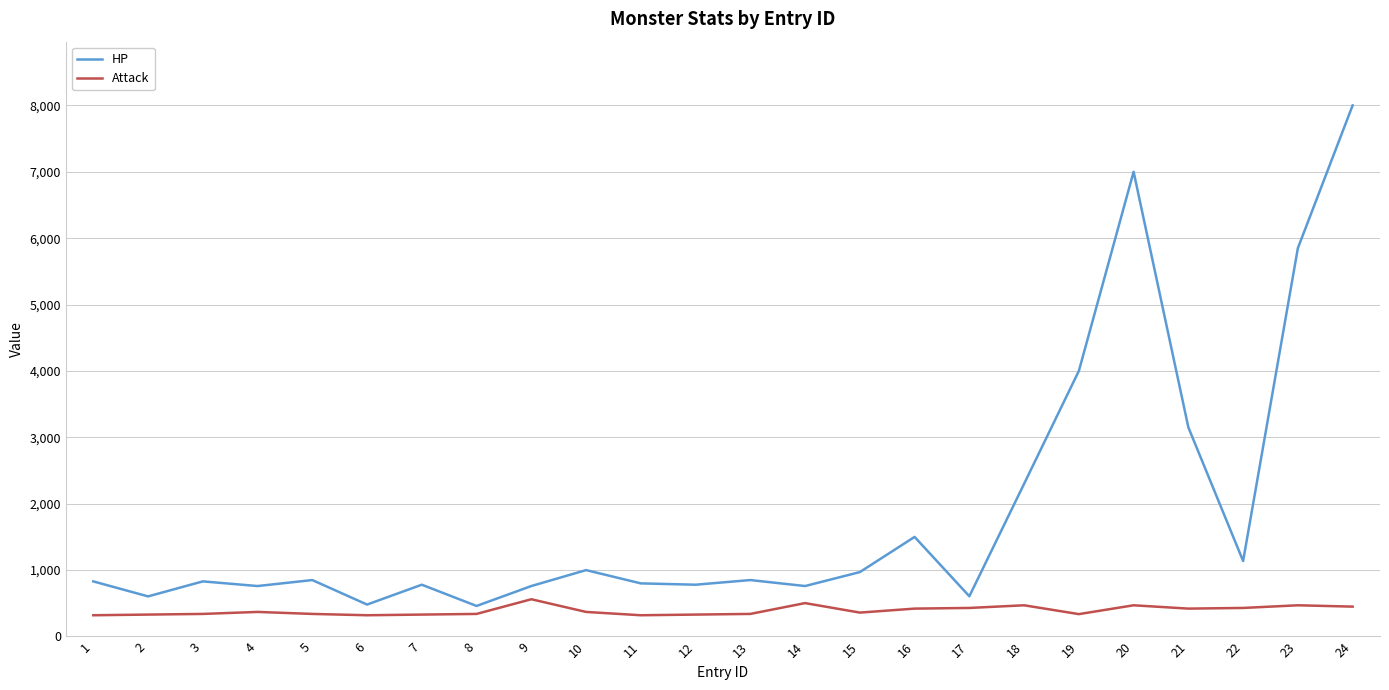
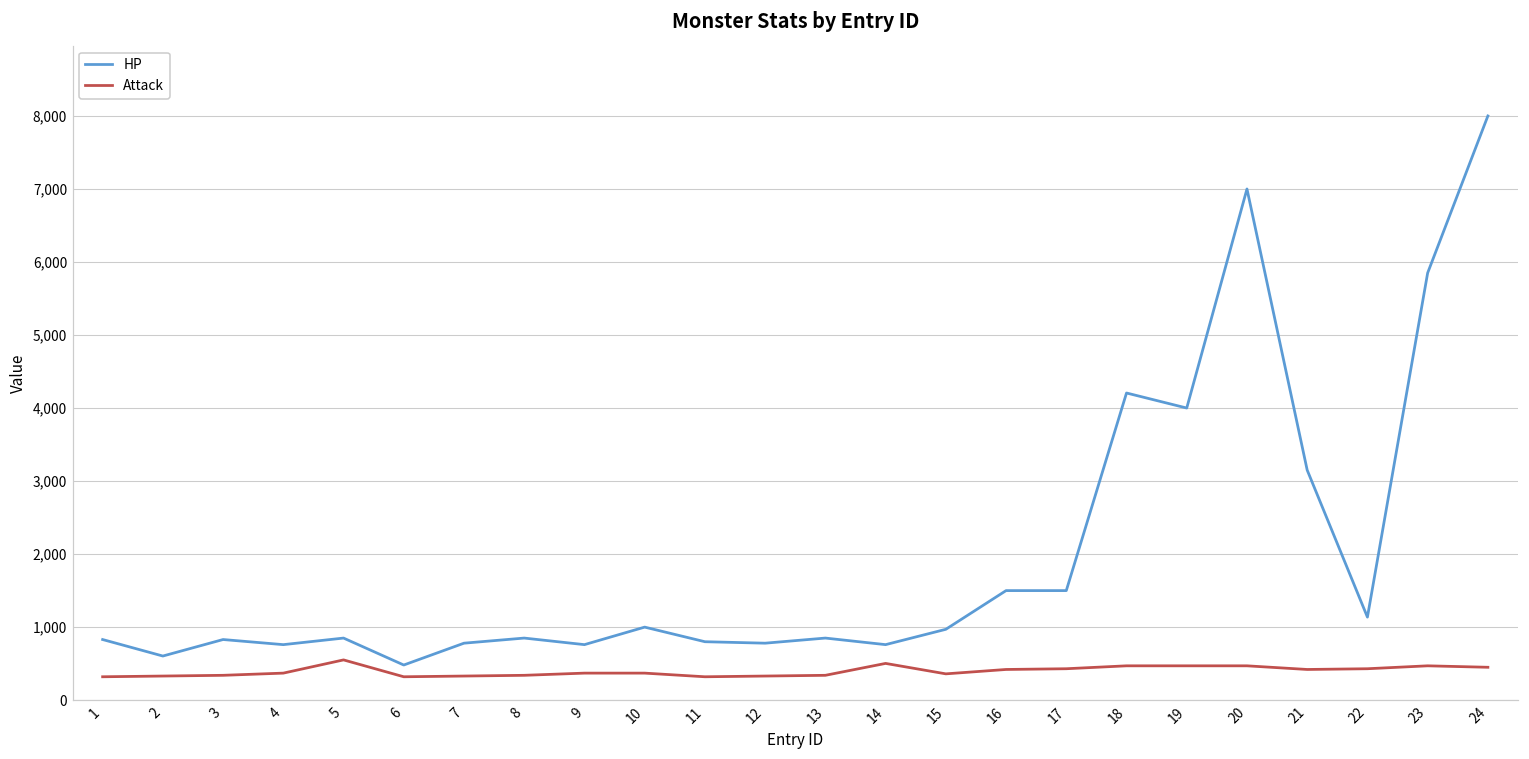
  {
    "HP": {
      "1": "800",
      "2": "600",
      "3": "800",
      "4": "800",
      "5": "900",
      "6": "500",
      "7": "800",
-     "8": "500",
+     "8": "900",
      "9": "800",
      "10": "1,000",
      "11": "800",
      "12": "800",
      "13": "900",
      "14": "800",
      "15": "1,000",
      "16": "1,500",
-     "17": "600",
-     "18": "2,300",
+     "17": "1,500",
+     "18": "4,200",
      "19": "4,000",
      "20": "7,000",
      "21": "3,200",
      "22": "1,100",
      "23": "5,900",
      "24": "8,000"
    },
    "Attack": {
      "1": "300",
      "2": "300",
      "3": "300",
      "4": "400",
-     "5": "300",
+     "5": "600",
      "6": "300",
      "7": "300",
      "8": "300",
-     "9": "600",
+     "9": "400",
      "10": "400",
      "11": "300",
      "12": "300",
      "13": "300",
      "14": "500",
      "15": "400",
      "16": "400",
      "17": "400",
      "18": "500",
-     "19": "300",
+     "19": "500",
      "20": "500",
      "21": "400",
      "22": "400",
      "23": "500",
      "24": "500"
    }
  }
